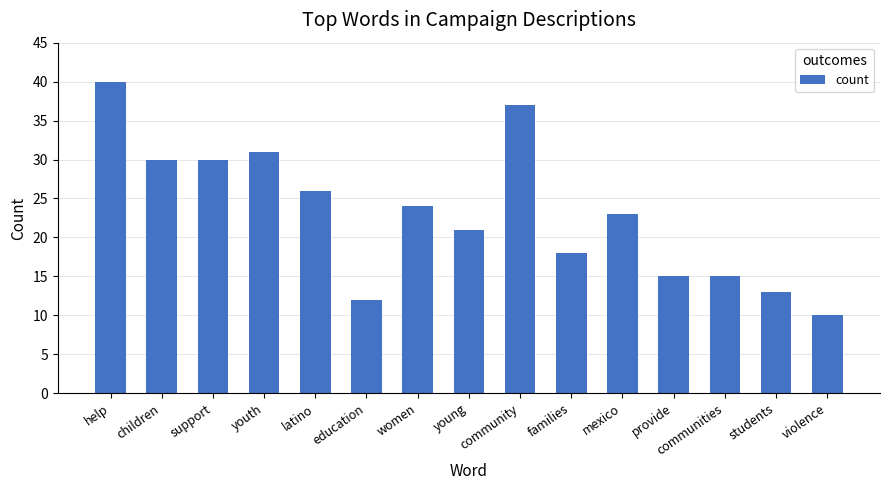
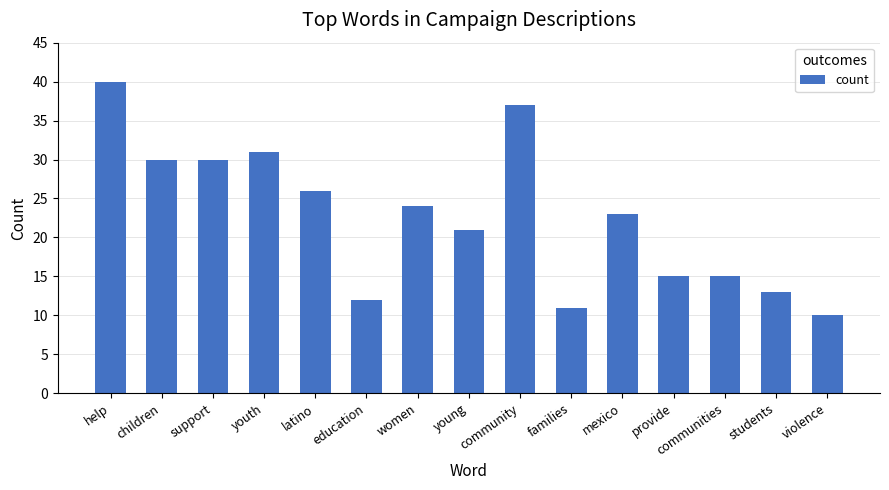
  {
    "help": 40,
    "children": 30,
    "support": 30,
    "youth": 31,
    "latino": 26,
    "education": 12,
    "women": 24,
    "young": 21,
    "community": 37,
-   "families": 18,
+   "families": 11,
    "mexico": 23,
    "provide": 15,
    "communities": 15,
    "students": 13,
    "violence": 10
  }
